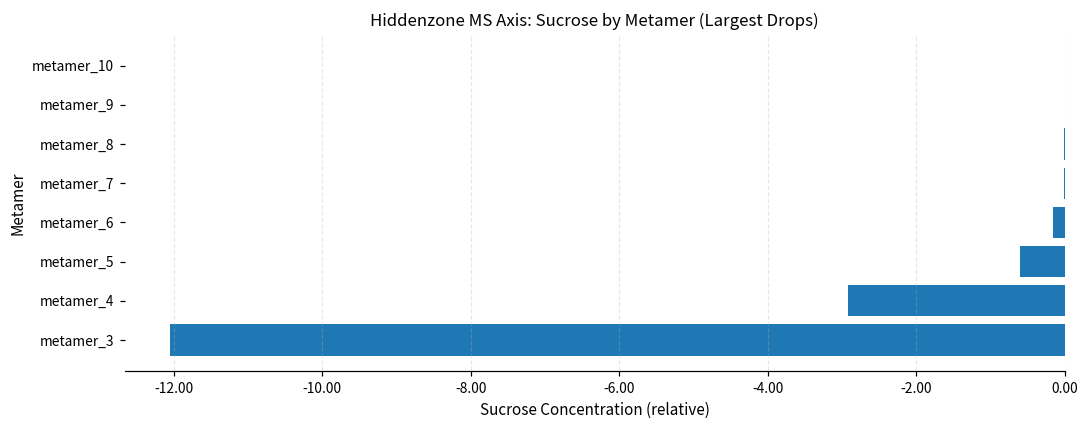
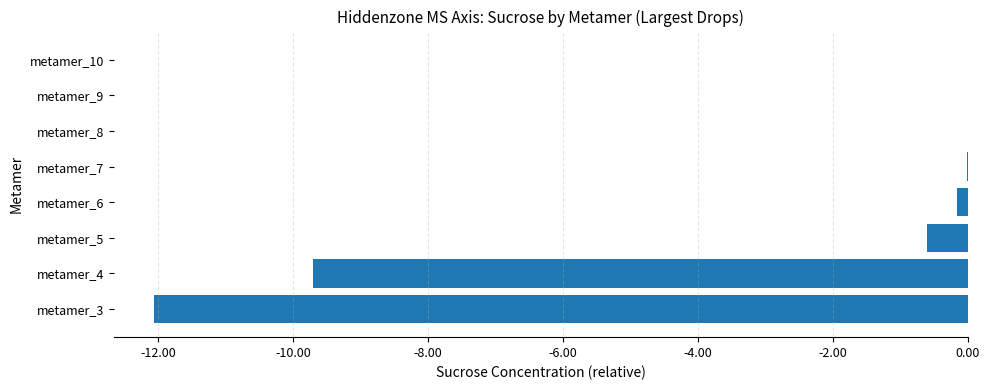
  {
    "metamer_6": -0.2,
    "metamer_5": -0.6,
-   "metamer_4": -2.9,
+   "metamer_4": -9.7,
    "metamer_3": -12.1
  }
